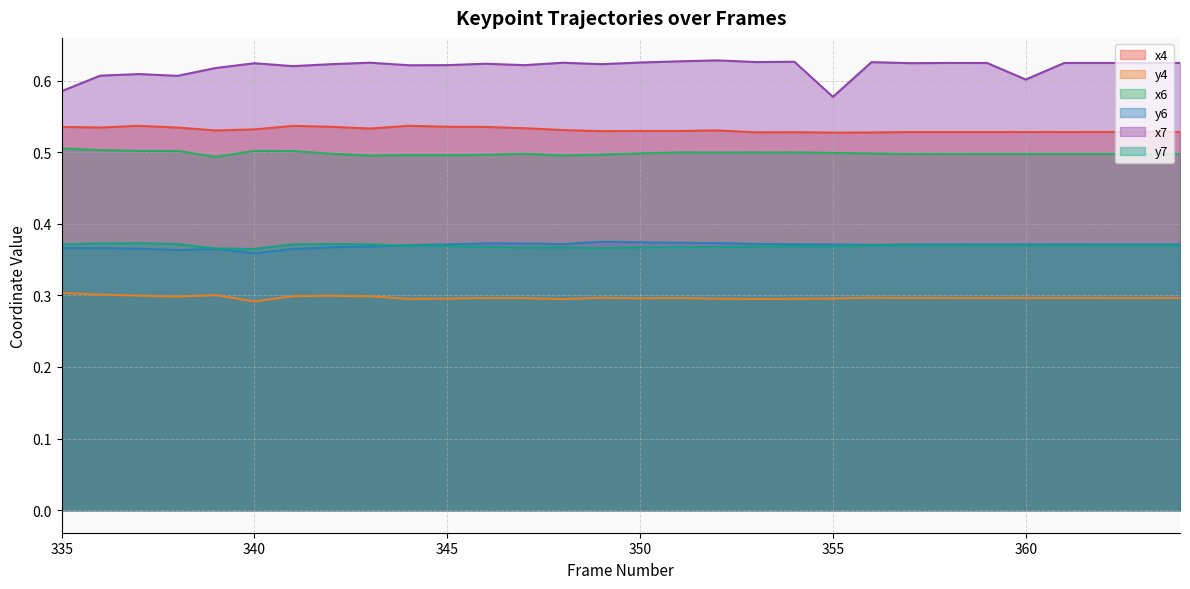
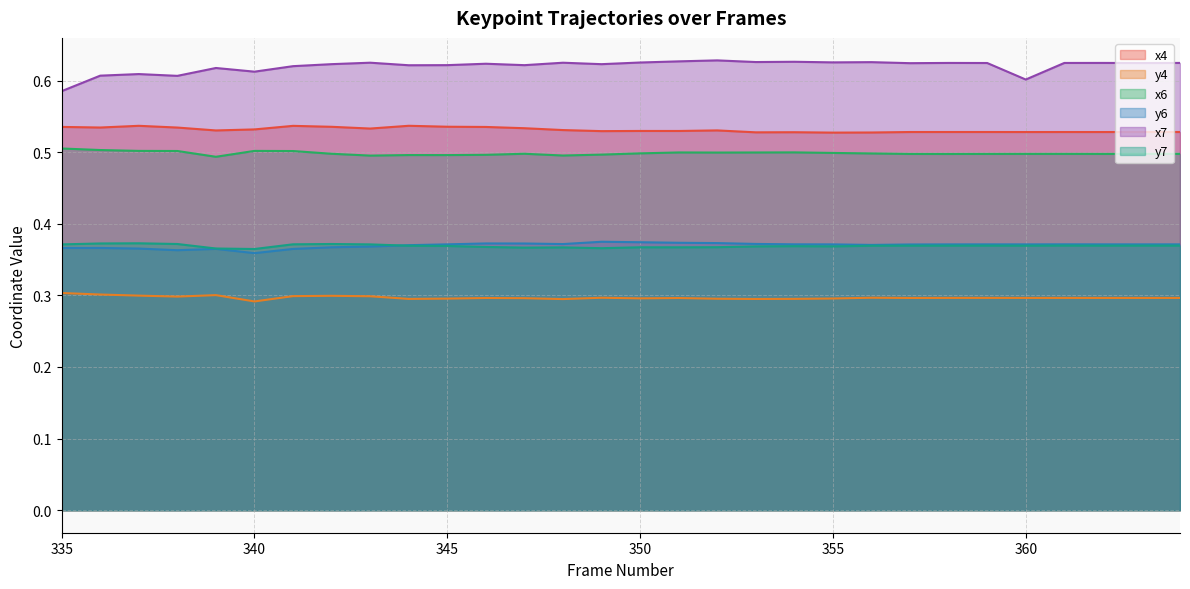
  {
    "x7": {
      "335": 0.59,
-     "340": 0.62,
+     "340": 0.61,
      "345": 0.62,
      "350": 0.63,
-     "355": 0.58,
+     "355": 0.63,
      "360": 0.60
    }
  }
